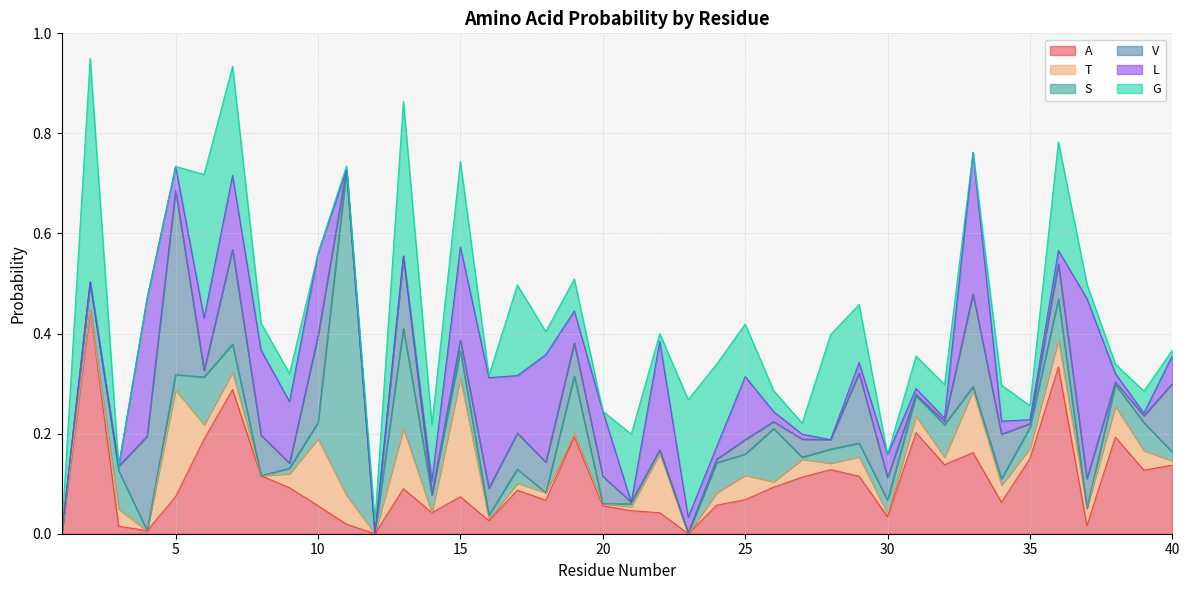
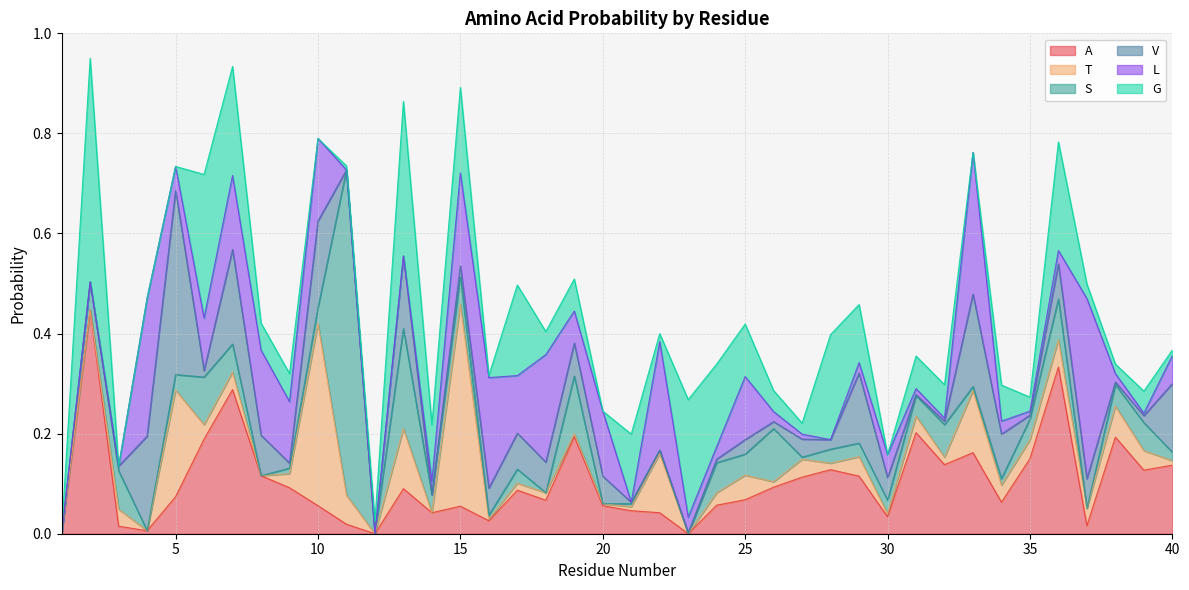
  {
    "A": {
      "5": 0.07,
      "10": 0.06,
-     "15": 0.07,
+     "15": 0.06,
      "25": 0.07,
      "30": 0.03,
      "35": 0.15,
      "40": 0.14
    },
    "T": {
      "5": 0.21,
-     "10": 0.13,
-     "15": 0.24,
+     "10": 0.36,
+     "15": 0.40,
      "25": 0.05,
      "30": 0.01,
-     "35": 0.02,
+     "35": 0.04,
      "40": 0.01
    },
    "L": {
      "15": 0.19,
      "25": 0.13,
      "35": 0.01,
      "40": 0.06
    }
  }
